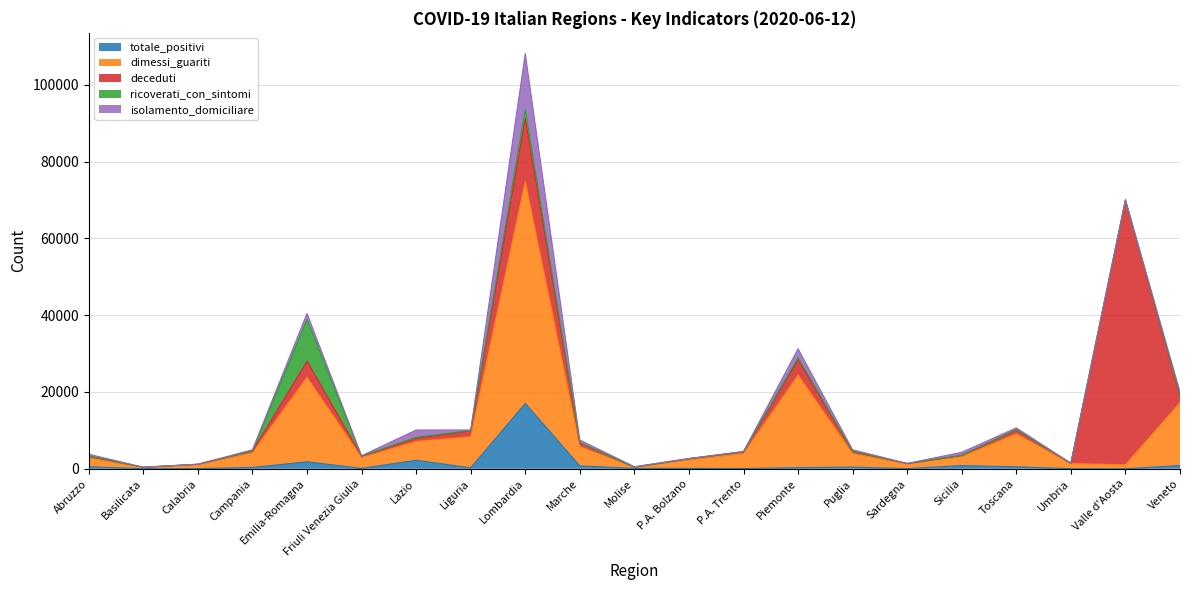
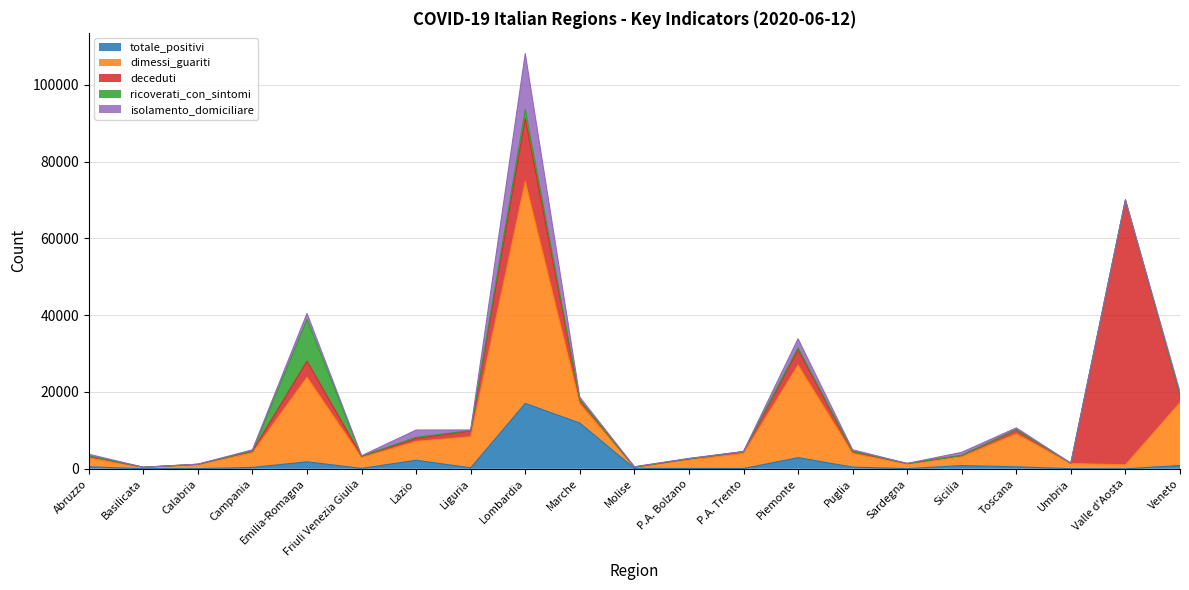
  {
    "totale_positivi": {
      "Abruzzo": 1000,
      "Calabria": 0,
      "Campania": 0,
      "Emilia-Romagna": 2000,
      "Friuli Venezia Giulia": 0,
      "Lazio": 2000,
      "Liguria": 0,
      "Lombardia": 17000,
-     "Marche": 1000,
+     "Marche": 12000,
      "P.A. Bolzano": 0,
      "P.A. Trento": 0,
-     "Piemonte": 0,
+     "Piemonte": 3000,
      "Puglia": 0,
      "Sardegna": 0,
      "Sicilia": 1000,
      "Toscana": 1000,
      "Umbria": 0,
      "Valle d'Aosta": 0,
      "Veneto": 1000
    },
    "dimessi_guariti": {
      "Emilia-Romagna": 22000,
      "Lazio": 5000,
      "Liguria": 8000,
      "Lombardia": 58000,
      "Marche": 5000,
      "Piemonte": 24000,
      "Toscana": 9000,
      "Valle d'Aosta": 1000,
      "Veneto": 16000
    },
    "deceduti": {
      "Emilia-Romagna": 4000,
      "Lombardia": 16000
    },
    "ricoverati_con_sintomi": {
      "Emilia-Romagna": 11000,
      "Lombardia": 2000
    },
    "isolamento_domiciliare": {
      "Emilia-Romagna": 2000,
      "Lazio": 2000,
      "Lombardia": 15000,
      "Marche": 1000,
      "Piemonte": 2000,
      "Sicilia": 1000,
      "Veneto": 1000
    }
  }
